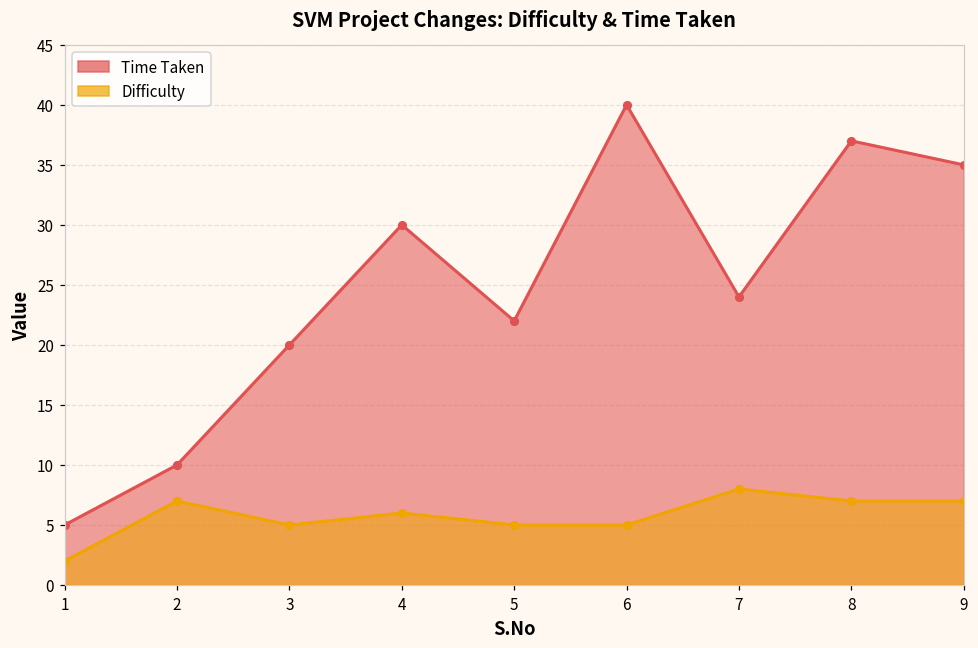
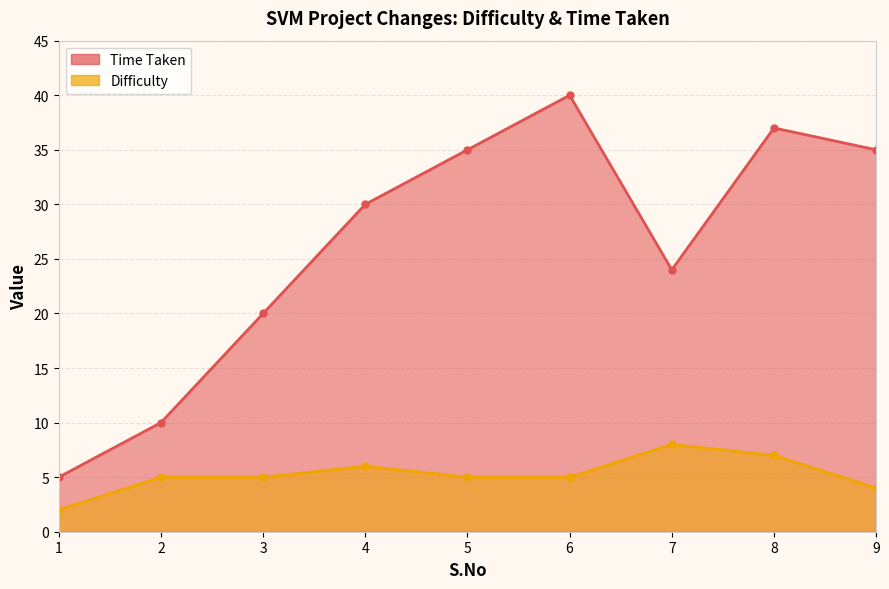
  {
    "Time Taken": {
      "1": 5,
      "2": 10,
      "3": 20,
      "4": 30,
-     "5": 22,
+     "5": 35,
      "6": 40,
      "7": 24,
      "8": 37,
      "9": 35
    },
    "Difficulty": {
      "1": 2,
-     "2": 7,
+     "2": 5,
      "3": 5,
      "4": 6,
      "5": 5,
      "6": 5,
      "7": 8,
      "8": 7,
-     "9": 7
+     "9": 4
    }
  }
